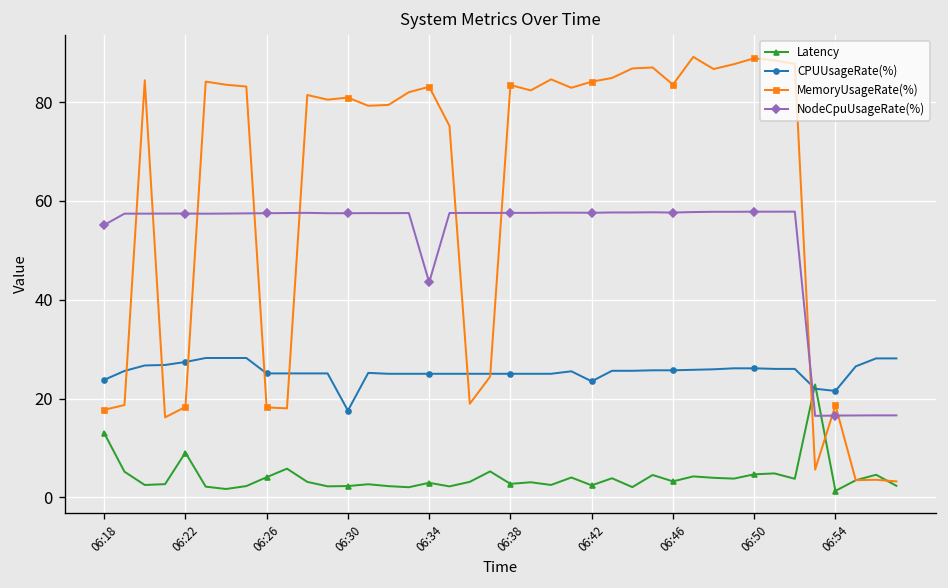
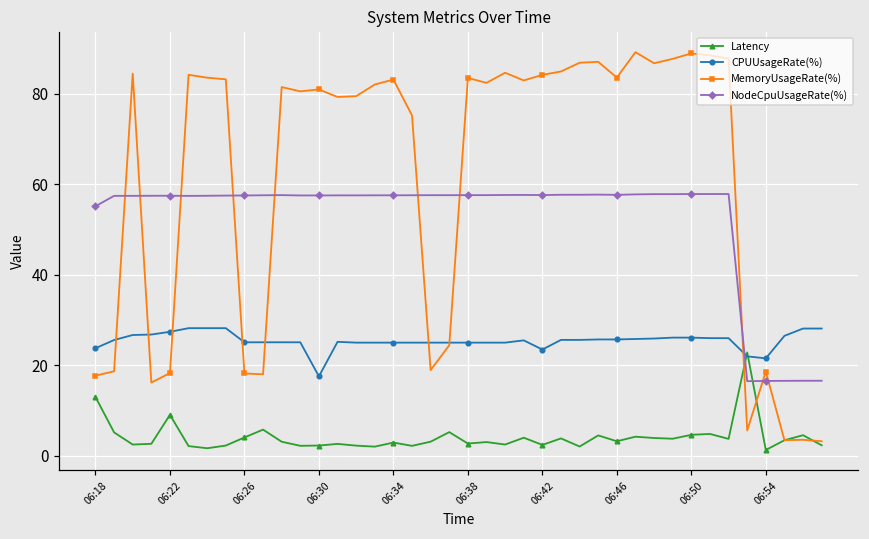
  {
    "Latency": {
      "06:18": 13,
      "06:22": 9,
      "06:26": 4,
      "06:30": 2,
      "06:34": 3,
      "06:38": 3,
      "06:42": 2,
      "06:46": 3,
      "06:50": 5,
      "06:54": 1
    },
    "CPUUsageRate(%)": {
      "06:18": 24,
      "06:22": 27,
      "06:26": 25,
      "06:30": 18,
      "06:34": 25,
      "06:38": 25,
      "06:42": 23,
      "06:46": 26,
      "06:50": 26,
      "06:54": 22
    },
    "MemoryUsageRate(%)": {
      "06:18": 18,
      "06:22": 18,
      "06:26": 18,
      "06:30": 81,
      "06:34": 83,
      "06:38": 83,
      "06:42": 84,
      "06:46": 84,
      "06:50": 89,
      "06:54": 19
    },
    "NodeCpuUsageRate(%)": {
      "06:18": 55,
      "06:22": 57,
      "06:26": 57,
      "06:30": 57,
-     "06:34": 44,
+     "06:34": 58,
      "06:38": 58,
      "06:42": 58,
      "06:46": 58,
      "06:50": 58,
      "06:54": 17
    }
  }
